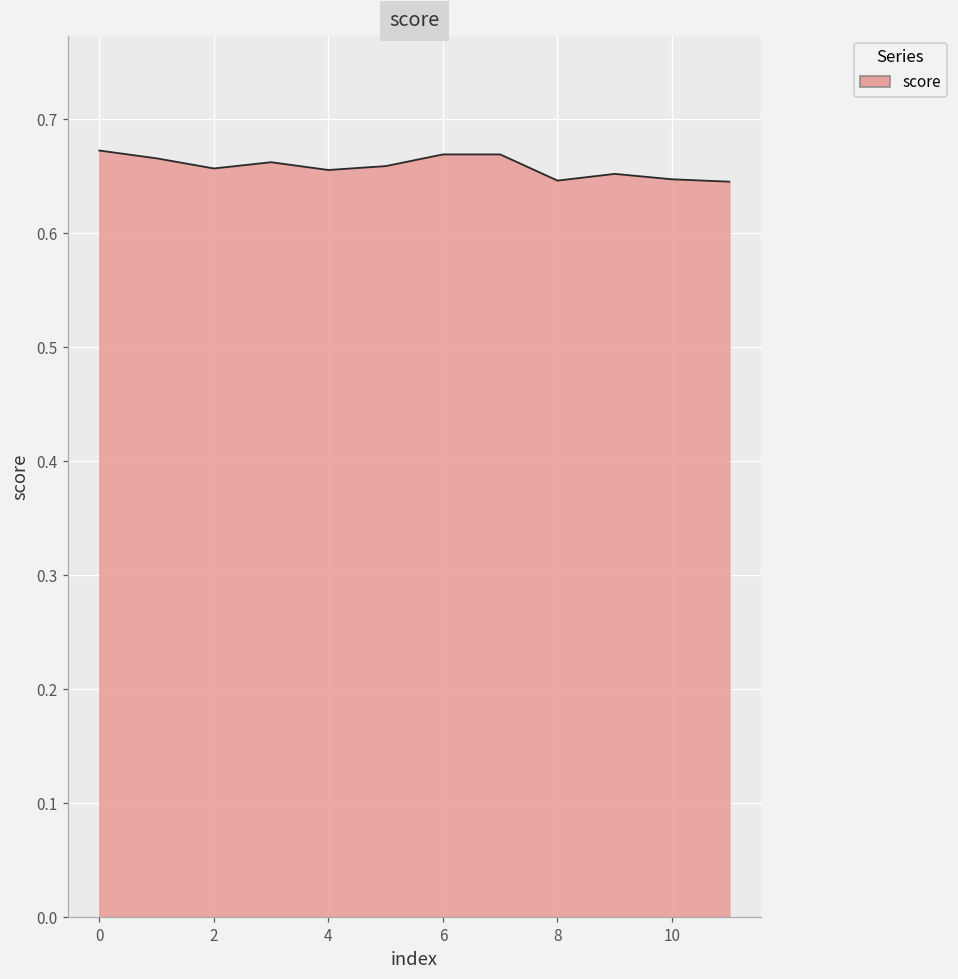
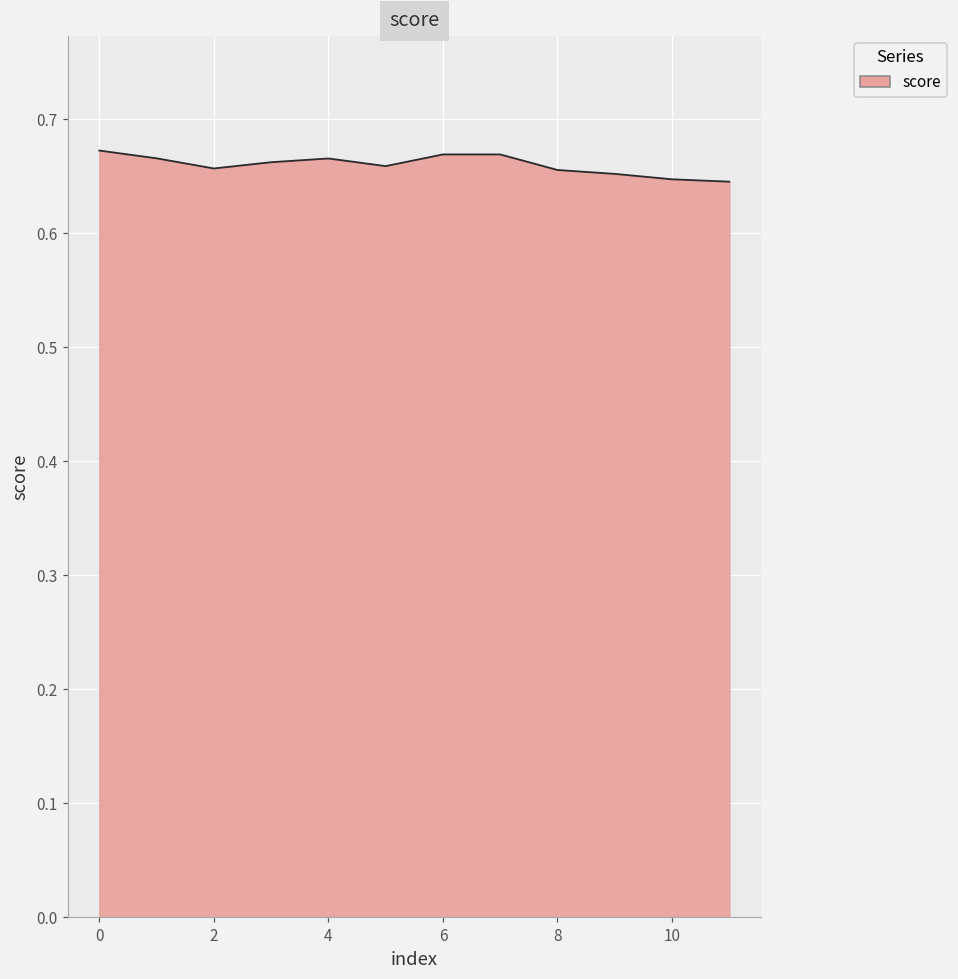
  {
    "0": 0.672,
    "2": 0.657,
-   "4": 0.655,
+   "4": 0.665,
    "6": 0.669,
-   "8": 0.646,
+   "8": 0.655,
    "10": 0.647
  }
